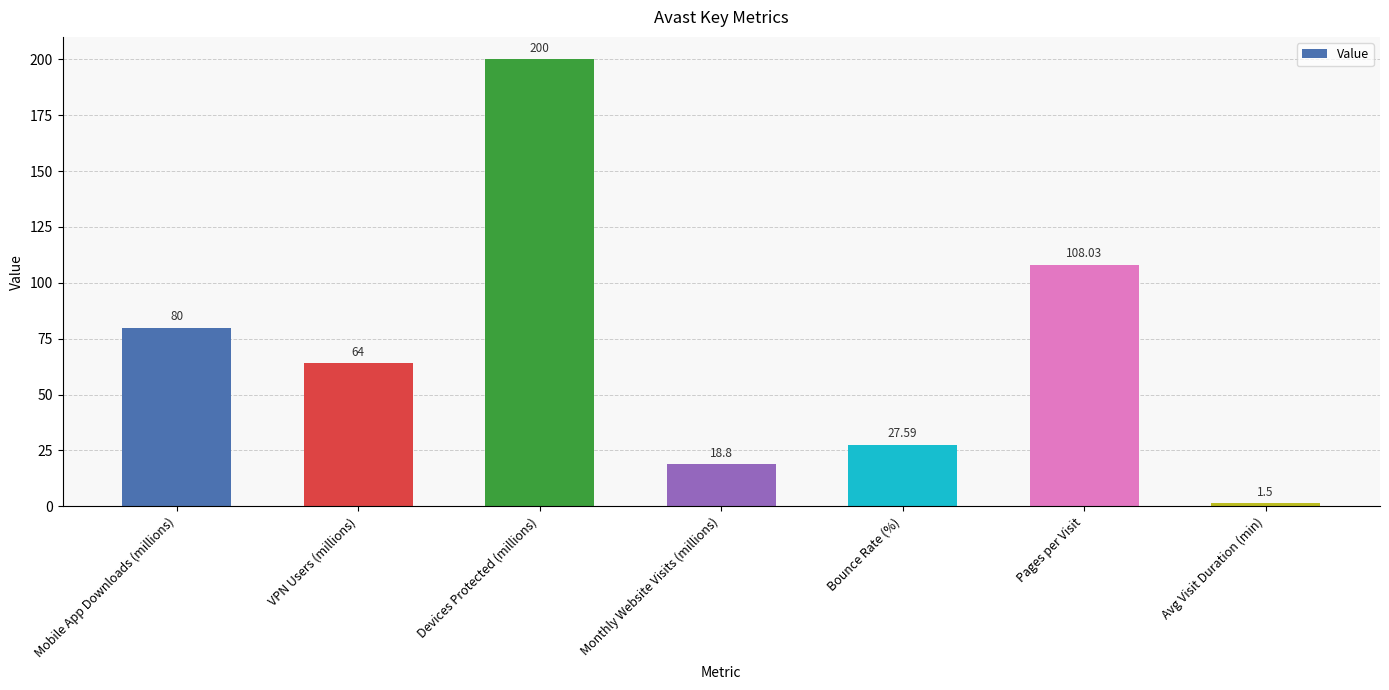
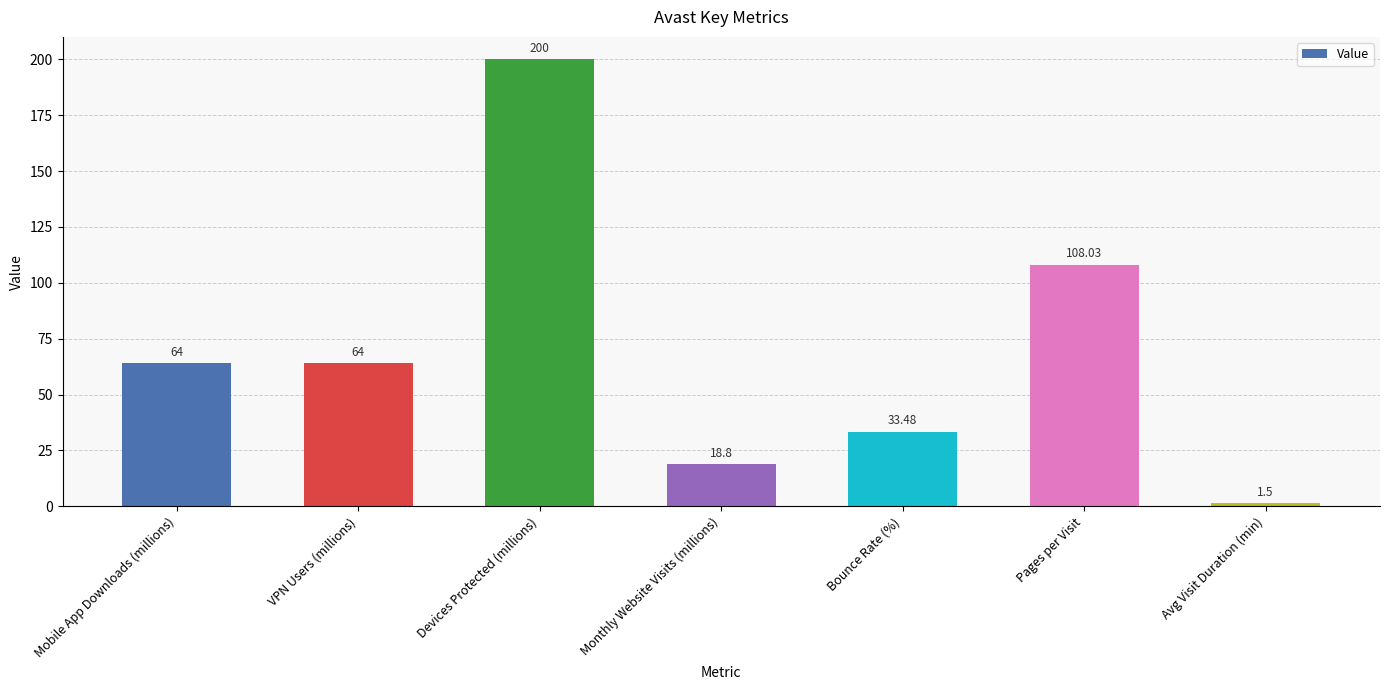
  {
-   "Mobile App Downloads (millions)": 80,
+   "Mobile App Downloads (millions)": 64,
    "VPN Users (millions)": 64,
    "Devices Protected (millions)": 200,
    "Monthly Website Visits (millions)": 18.8,
-   "Bounce Rate (%)": 27.59,
+   "Bounce Rate (%)": 33.48,
    "Pages per Visit": 108.03,
    "Avg Visit Duration (min)": 1.5
  }
